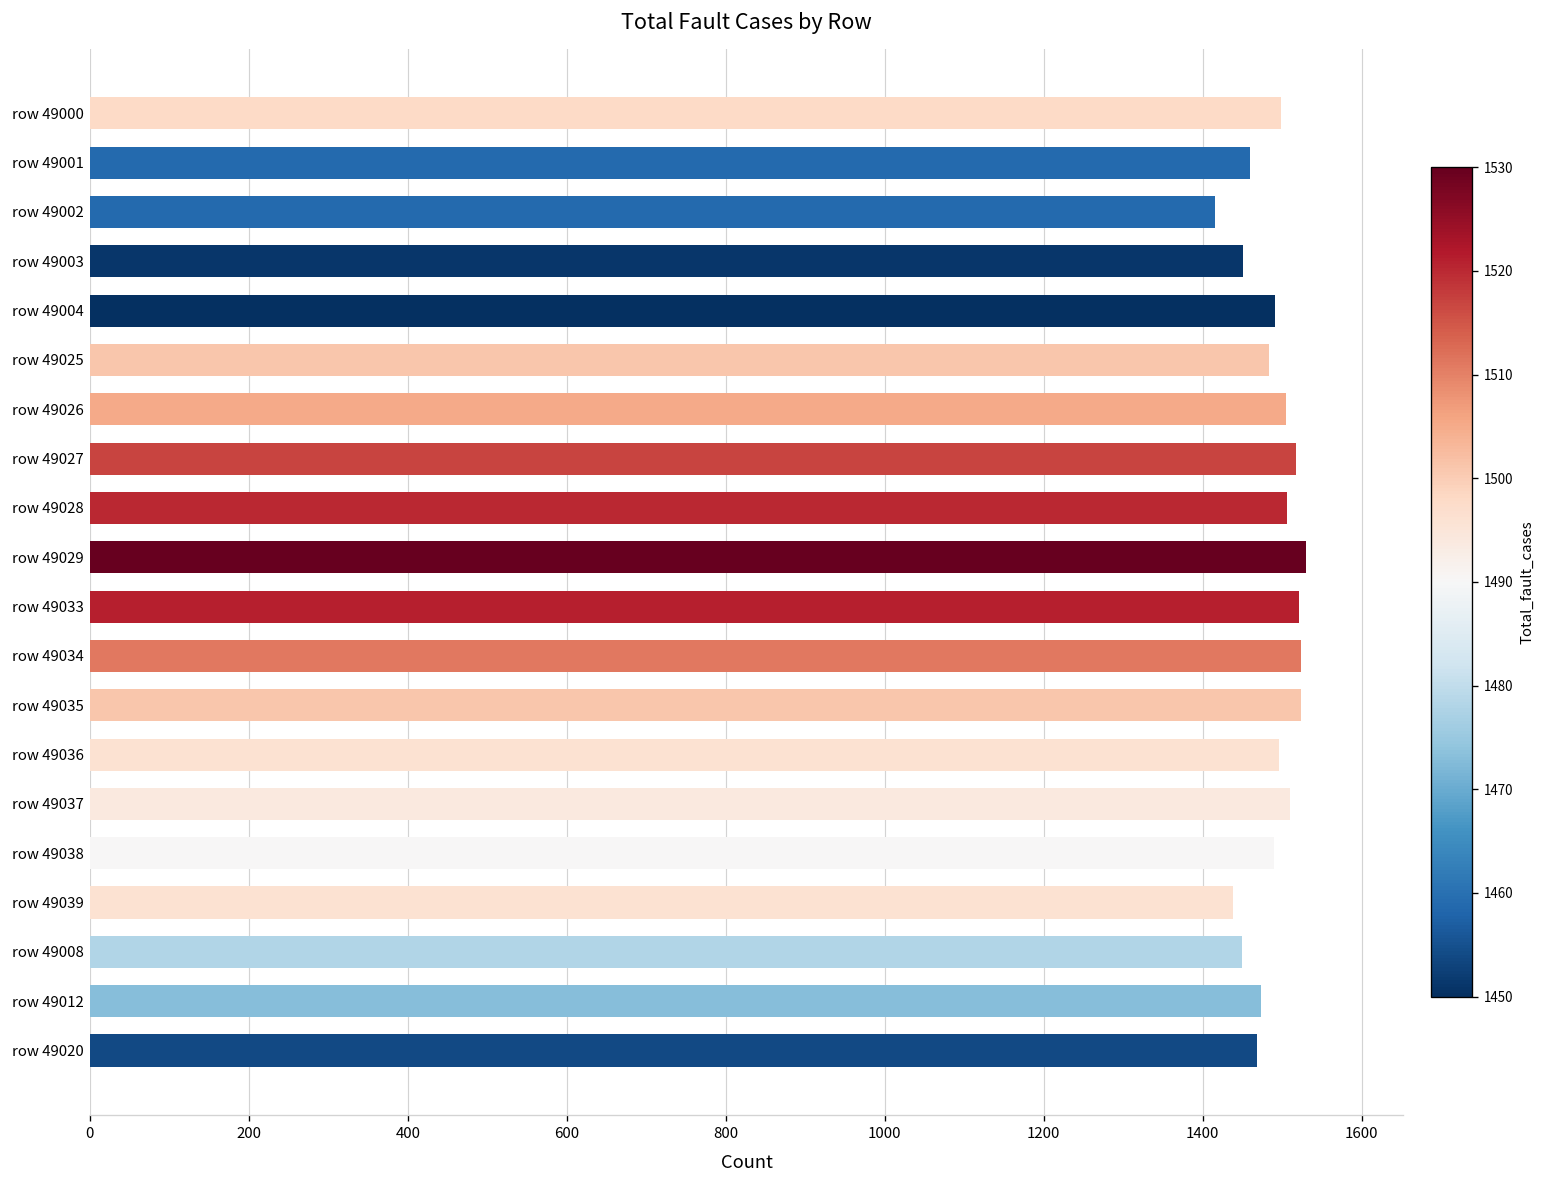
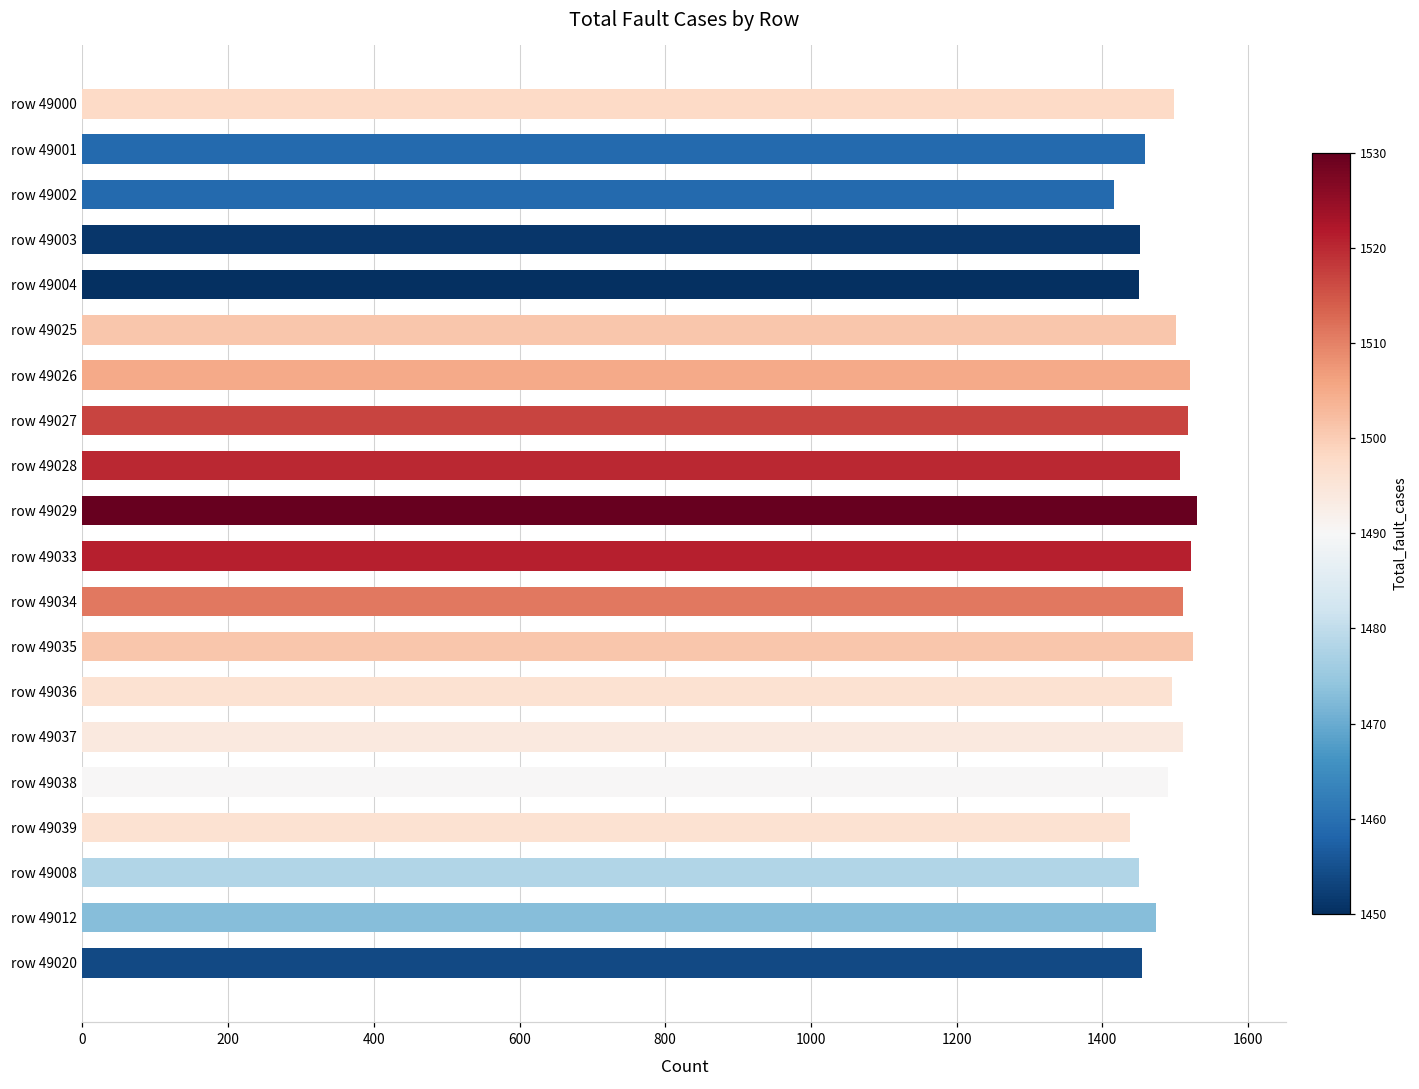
  {
    "row 49000": 1500,
    "row 49001": 1460,
    "row 49002": 1420,
    "row 49003": 1450,
-   "row 49004": 1490,
-   "row 49025": 1480,
-   "row 49026": 1510,
+   "row 49004": 1450,
+   "row 49025": 1500,
+   "row 49026": 1520,
    "row 49027": 1520,
    "row 49028": 1510,
    "row 49029": 1530,
    "row 49033": 1520,
-   "row 49034": 1520,
+   "row 49034": 1510,
    "row 49035": 1520,
    "row 49036": 1500,
    "row 49037": 1510,
    "row 49038": 1490,
    "row 49039": 1440,
    "row 49008": 1450,
    "row 49012": 1470,
-   "row 49020": 1470
+   "row 49020": 1450
  }
